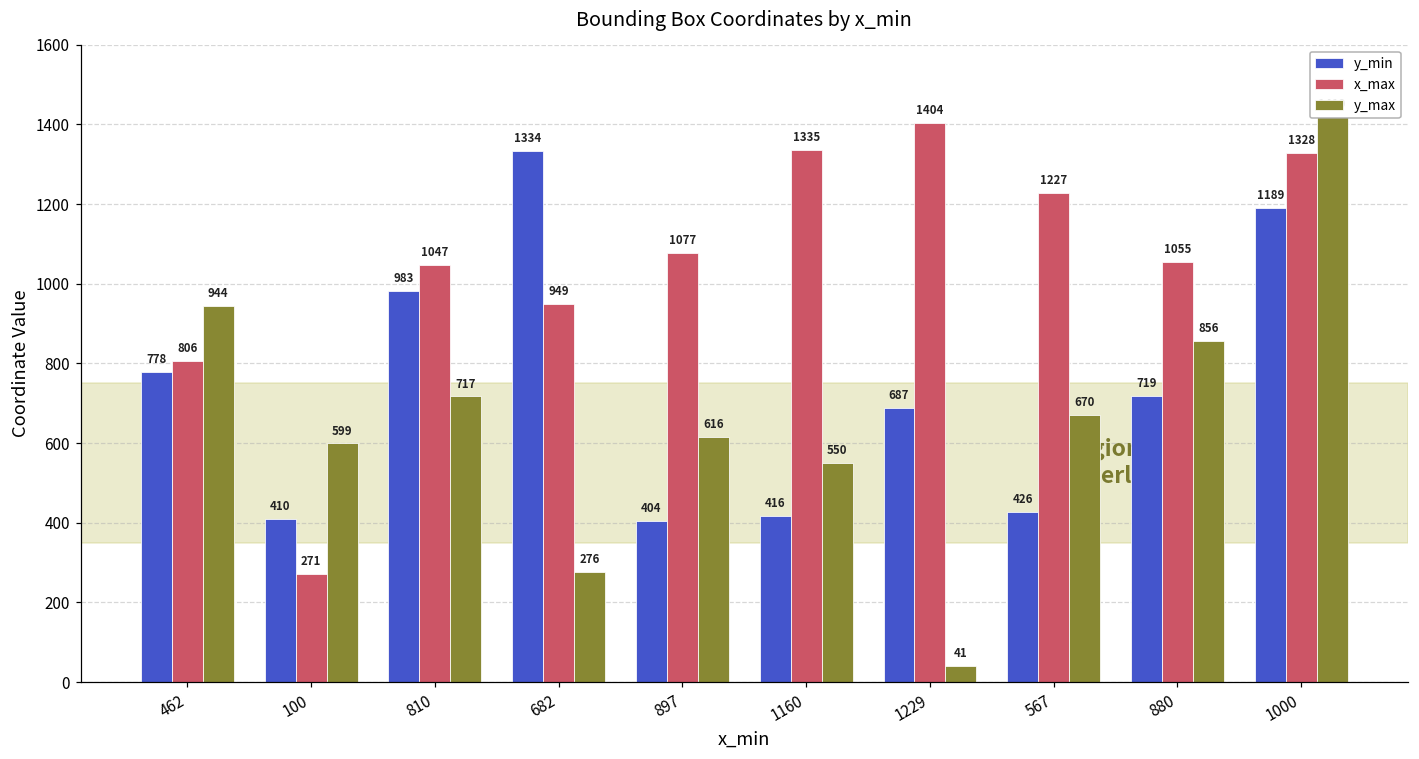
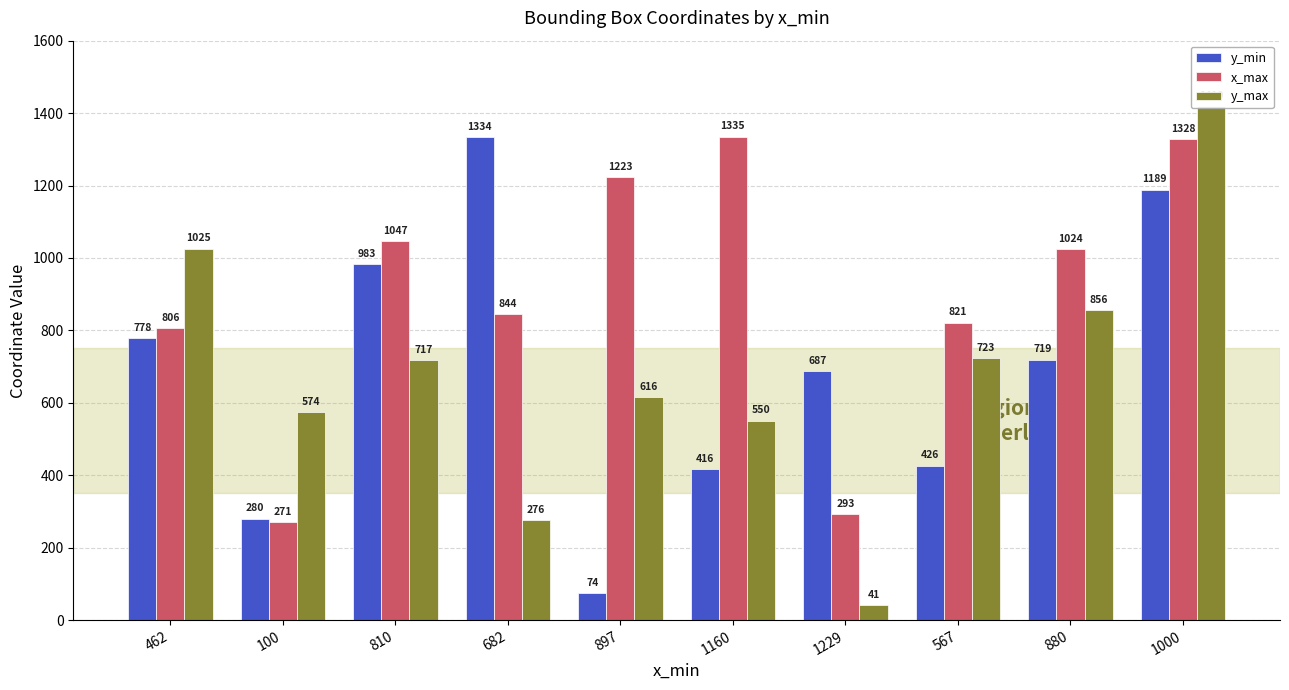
  {
    "y_min": {
      "462": 778,
-     "100": 410,
+     "100": 280,
      "810": 983,
      "682": 1334,
-     "897": 404,
+     "897": 74,
      "1160": 416,
      "1229": 687,
      "567": 426,
      "880": 719,
      "1000": 1189
    },
    "x_max": {
      "462": 806,
      "100": 271,
      "810": 1047,
-     "682": 949,
-     "897": 1077,
+     "682": 844,
+     "897": 1223,
      "1160": 1335,
-     "1229": 1404,
-     "567": 1227,
-     "880": 1055,
+     "1229": 293,
+     "567": 821,
+     "880": 1024,
      "1000": 1328
    },
    "y_max": {
-     "462": 944,
-     "100": 599,
+     "462": 1025,
+     "100": 574,
      "810": 717,
      "682": 276,
      "897": 616,
      "1160": 550,
      "1229": 41,
-     "567": 670,
+     "567": 723,
      "880": 856
    }
  }
